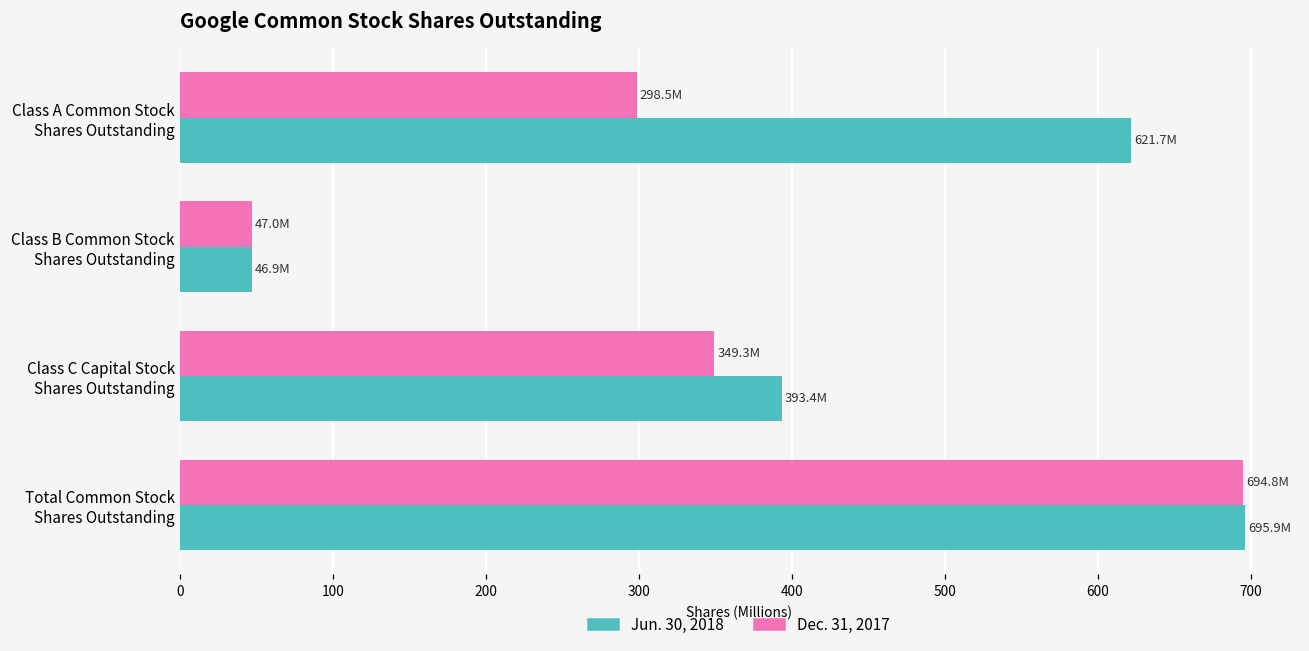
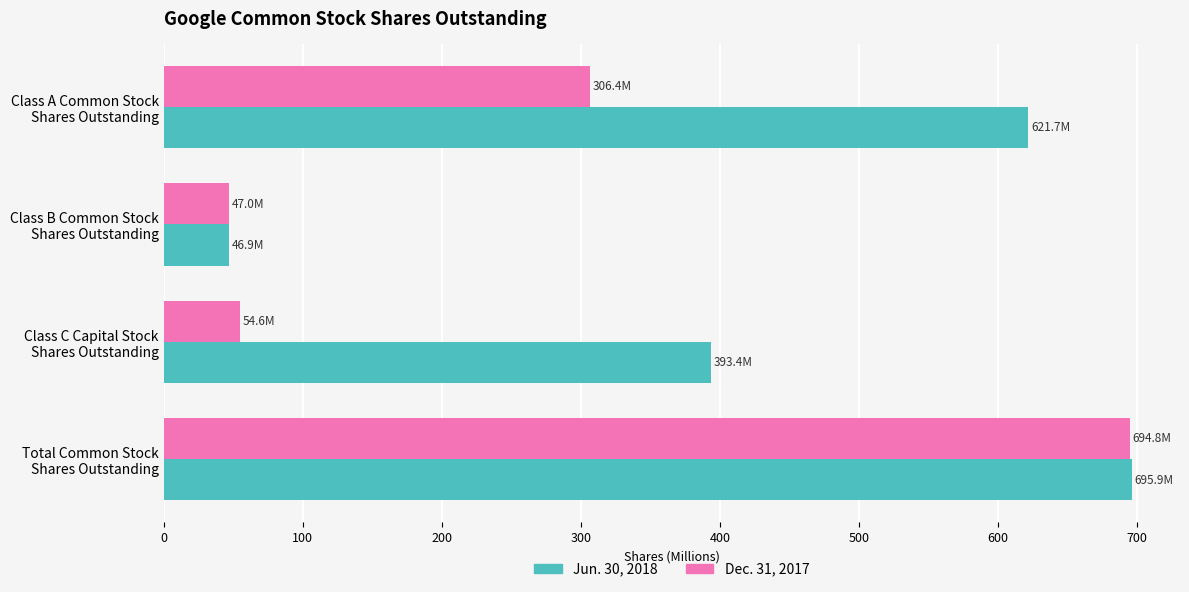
  {
    "Jun. 30, 2018": {
      "Class A Common Stock Shares Outstanding": "621.7M",
      "Class B Common Stock Shares Outstanding": "46.9M",
      "Class C Capital Stock Shares Outstanding": "393.4M",
      "Total Common Stock Shares Outstanding": "695.9M"
    },
    "Dec. 31, 2017": {
-     "Class A Common Stock Shares Outstanding": "298.5M",
+     "Class A Common Stock Shares Outstanding": "306.4M",
      "Class B Common Stock Shares Outstanding": "47.0M",
-     "Class C Capital Stock Shares Outstanding": "349.3M",
+     "Class C Capital Stock Shares Outstanding": "54.6M",
      "Total Common Stock Shares Outstanding": "694.8M"
    }
  }
